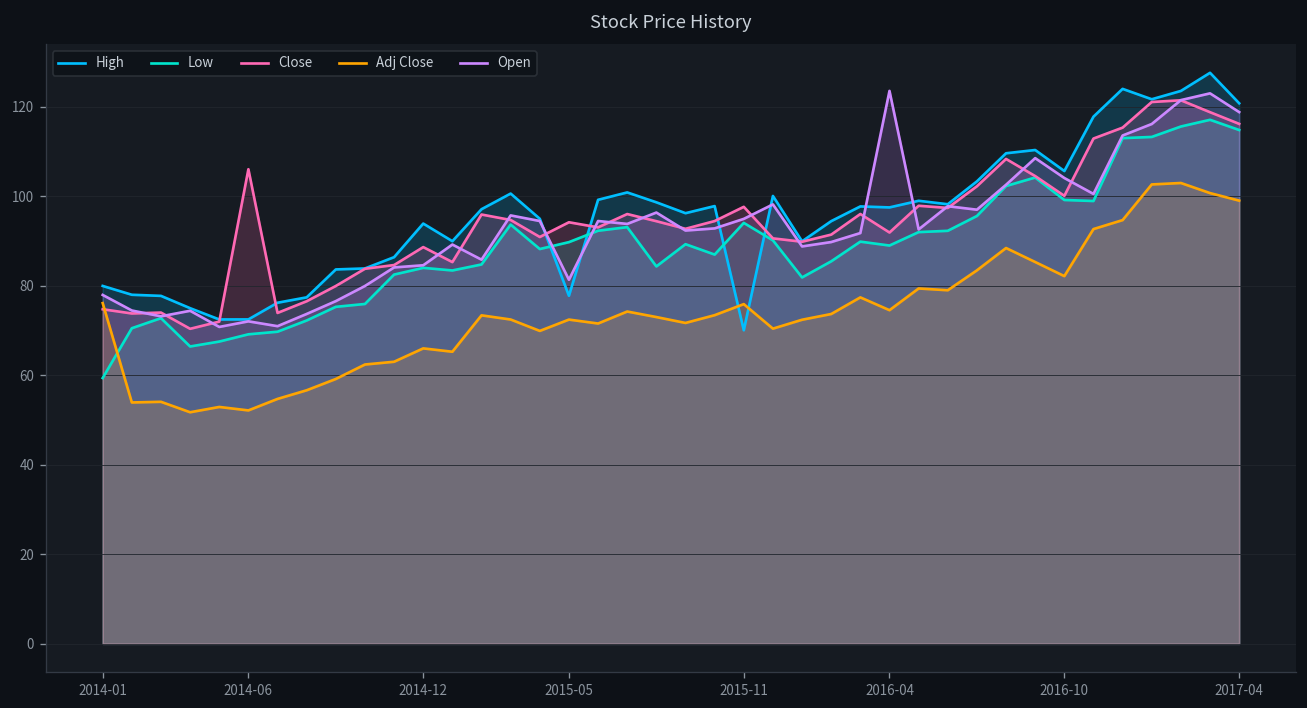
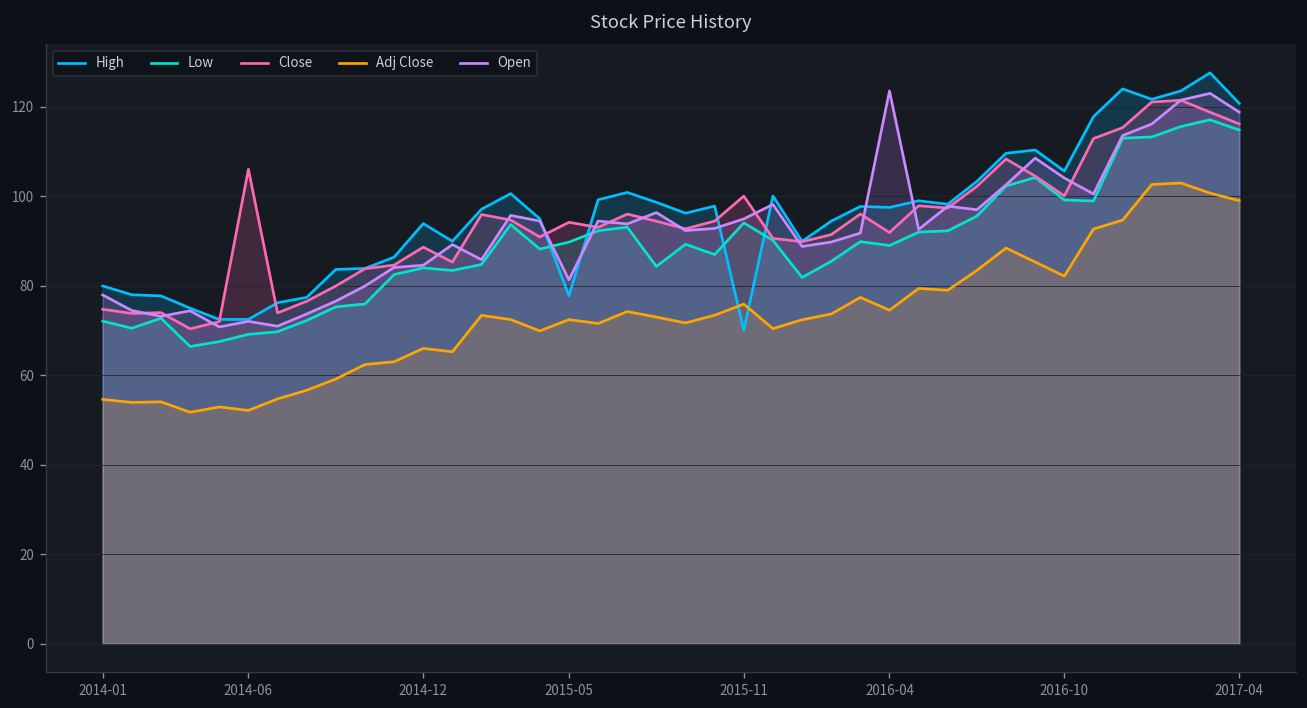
  {
    "High": {
      "2014-01": 80,
      "2014-12": 94,
      "2015-05": 78,
      "2015-11": 70,
      "2016-04": 98,
      "2016-10": 106,
      "2017-04": 121
    },
    "Low": {
-     "2014-01": 59,
+     "2014-01": 72,
      "2014-06": 69,
      "2015-05": 90,
      "2015-11": 94,
      "2016-04": 89,
      "2016-10": 99,
      "2017-04": 115
    },
    "Close": {
      "2014-01": 75,
      "2014-06": 106,
      "2014-12": 89,
      "2015-05": 94,
-     "2015-11": 98,
+     "2015-11": 100,
      "2016-04": 92,
      "2016-10": 100,
      "2017-04": 116
    },
    "Adj Close": {
-     "2014-01": 76,
+     "2014-01": 55,
      "2014-06": 52,
      "2014-12": 66,
      "2015-05": 72,
      "2015-11": 76,
      "2016-04": 75,
      "2016-10": 82,
      "2017-04": 99
    },
    "Open": {
      "2014-01": 78,
      "2015-05": 81,
      "2015-11": 95,
      "2016-04": 124,
      "2016-10": 104,
      "2017-04": 119
    }
  }
